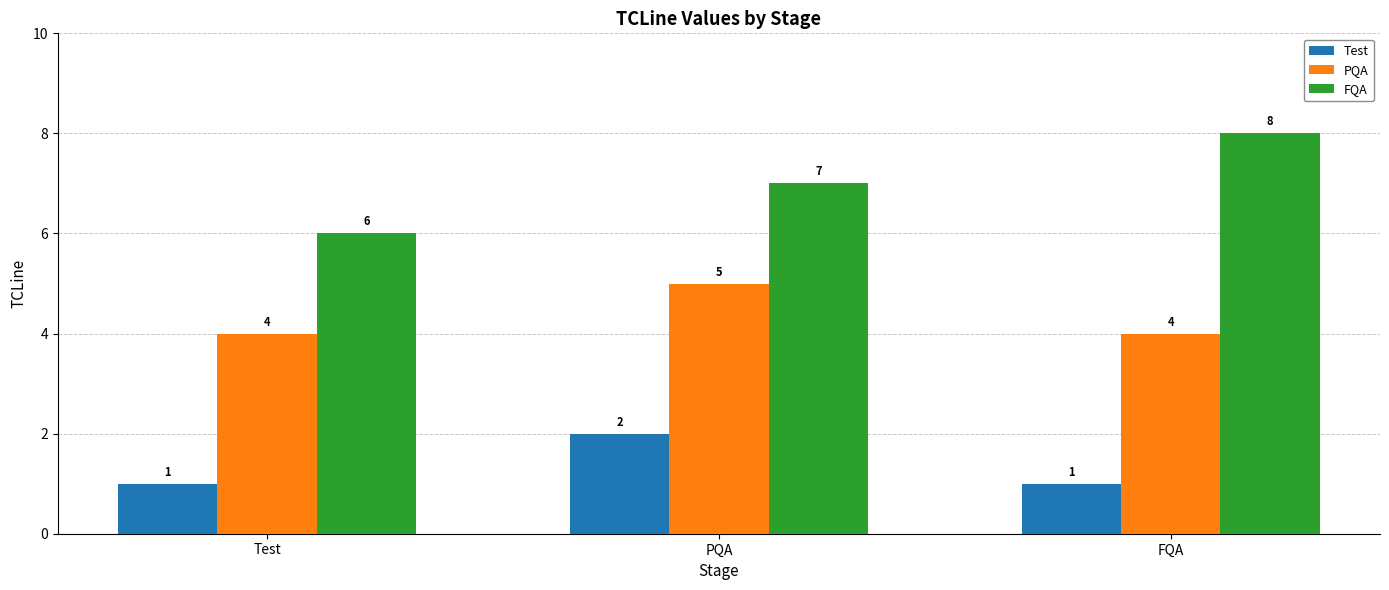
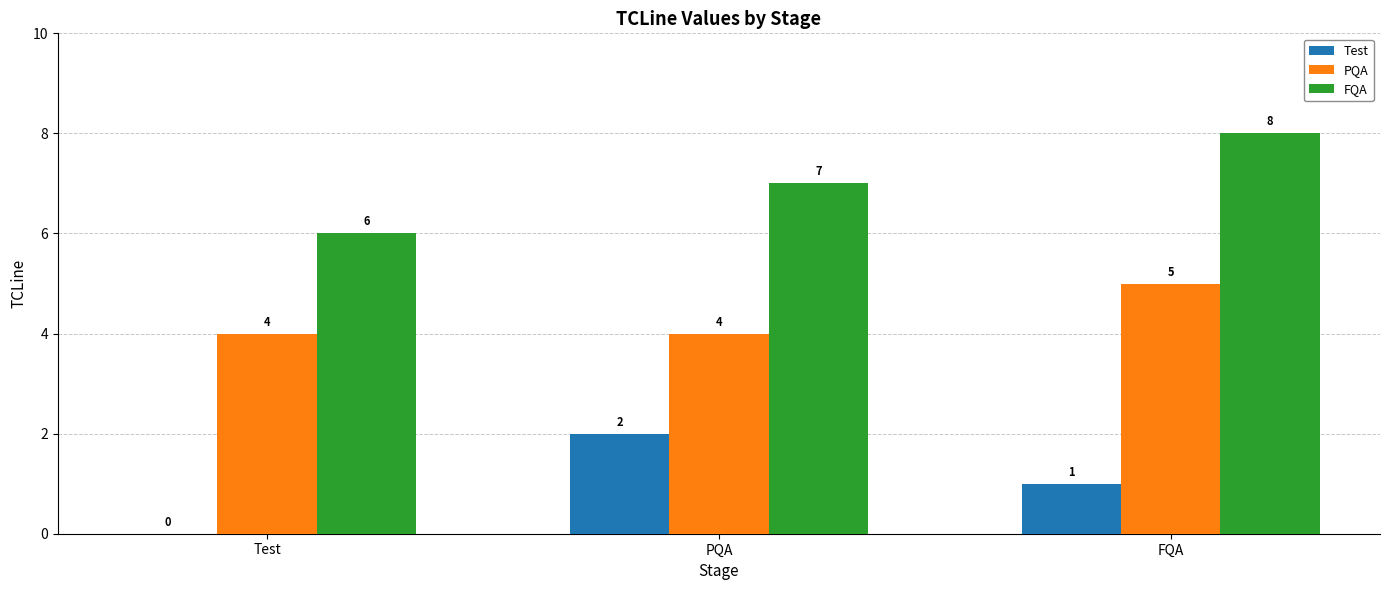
  {
    "Test": {
-     "Test": 1,
+     "Test": 0,
      "PQA": 2,
      "FQA": 1
    },
    "PQA": {
      "Test": 4,
-     "PQA": 5,
-     "FQA": 4
+     "PQA": 4,
+     "FQA": 5
    },
    "FQA": {
      "Test": 6,
      "PQA": 7,
      "FQA": 8
    }
  }
